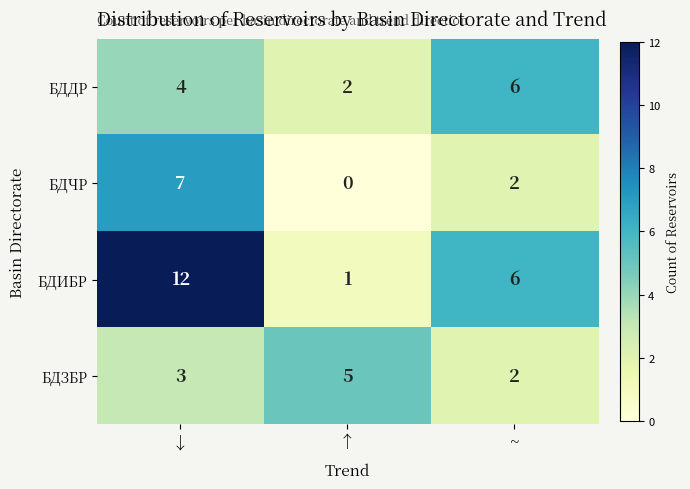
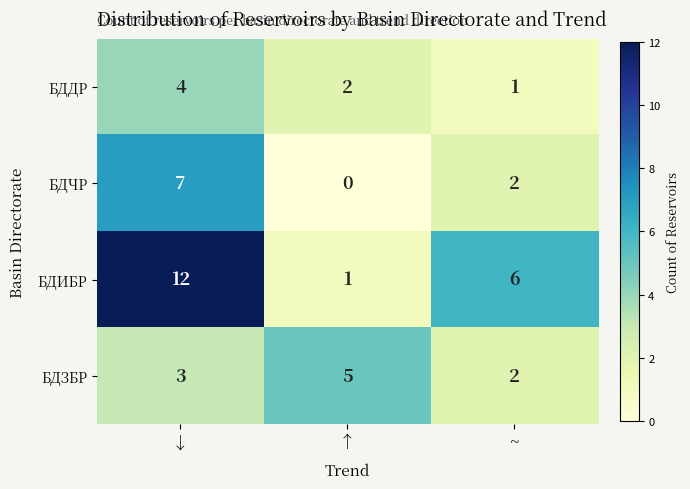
  {
    "БДДР": {
      "↓": 4,
      "↑": 2,
-     "~": 6
+     "~": 1
    },
    "БДЧР": {
      "↓": 7,
      "↑": 0,
      "~": 2
    },
    "БДИБР": {
      "↓": 12,
      "↑": 1,
      "~": 6
    },
    "БДЗБР": {
      "↓": 3,
      "↑": 5,
      "~": 2
    }
  }
